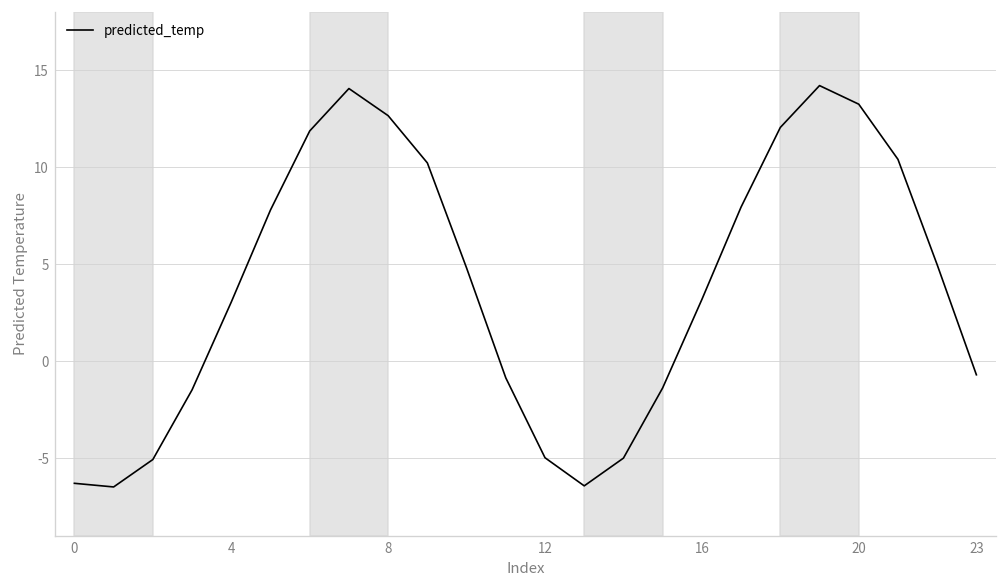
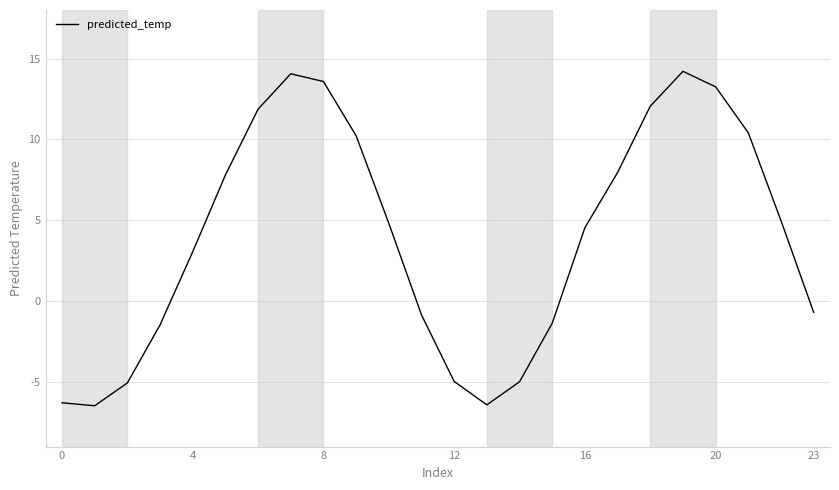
  {
    "0": -6.3,
    "4": 3.1,
-   "8": 12.7,
+   "8": 13.6,
    "12": -5.0,
-   "16": 3.2,
+   "16": 4.5,
    "20": 13.2,
    "23": -0.7
  }
